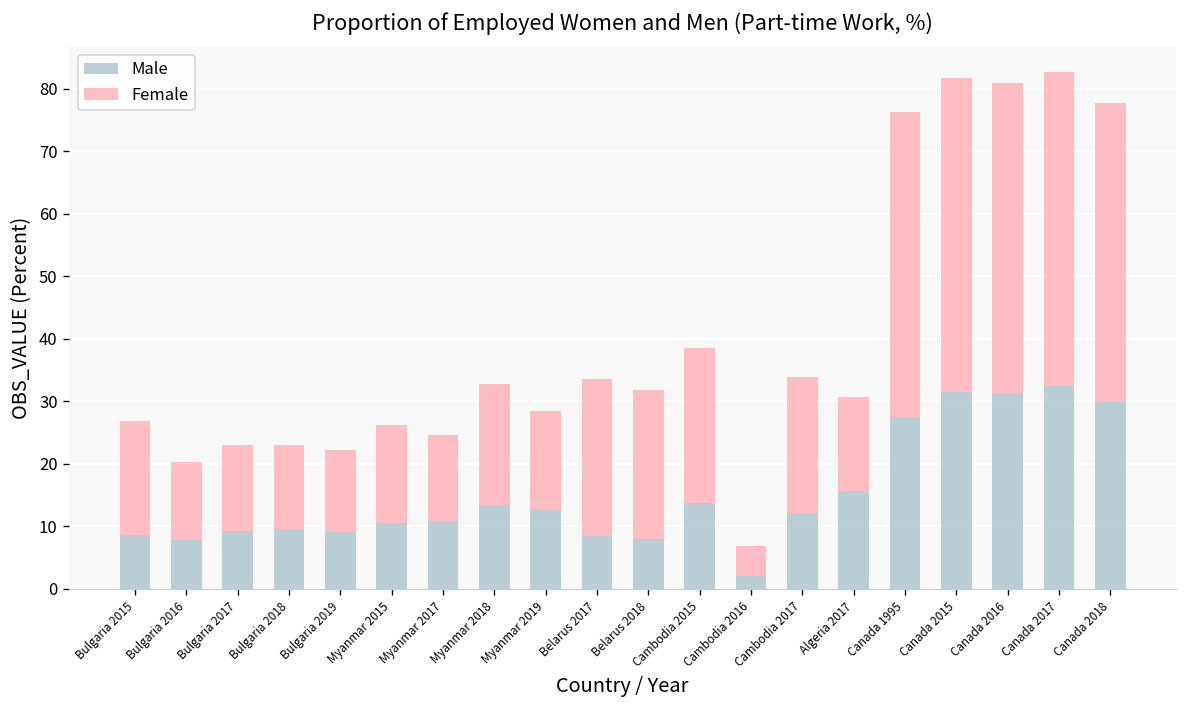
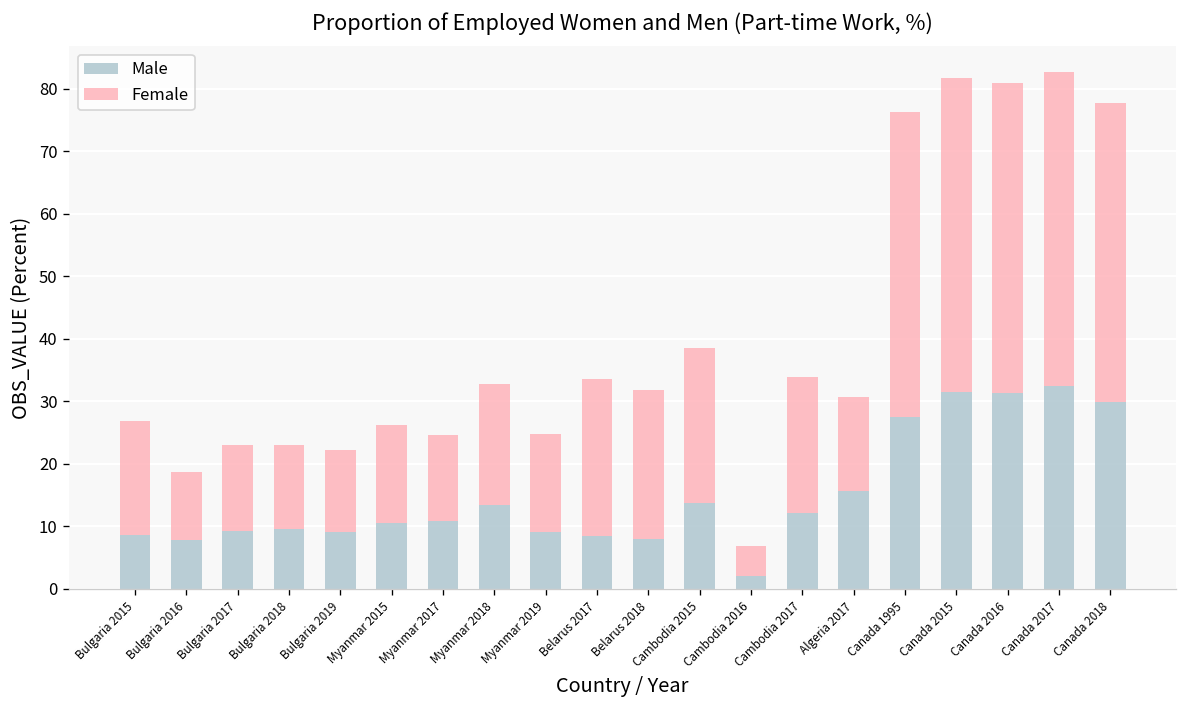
  {
    "Male": {
      "Bulgaria 2015": 9,
      "Bulgaria 2016": 8,
      "Bulgaria 2017": 9,
      "Bulgaria 2018": 10,
      "Bulgaria 2019": 9,
      "Myanmar 2015": 11,
      "Myanmar 2017": 11,
      "Myanmar 2018": 13,
-     "Myanmar 2019": 13,
+     "Myanmar 2019": 9,
      "Belarus 2017": 8,
      "Belarus 2018": 8,
      "Cambodia 2015": 14,
      "Cambodia 2016": 2,
      "Cambodia 2017": 12,
      "Algeria 2017": 16,
      "Canada 1995": 27,
      "Canada 2015": 32,
      "Canada 2016": 31,
      "Canada 2017": 32,
      "Canada 2018": 30
    },
    "Female": {
      "Bulgaria 2015": 18,
-     "Bulgaria 2016": 13,
+     "Bulgaria 2016": 11,
      "Bulgaria 2017": 14,
      "Bulgaria 2018": 13,
      "Bulgaria 2019": 13,
      "Myanmar 2015": 16,
      "Myanmar 2017": 14,
      "Myanmar 2018": 19,
      "Myanmar 2019": 16,
      "Belarus 2017": 25,
      "Belarus 2018": 24,
      "Cambodia 2015": 25,
      "Cambodia 2016": 5,
      "Cambodia 2017": 22,
      "Algeria 2017": 15,
      "Canada 1995": 49,
      "Canada 2015": 50,
      "Canada 2016": 50,
      "Canada 2017": 50,
      "Canada 2018": 48
    }
  }
